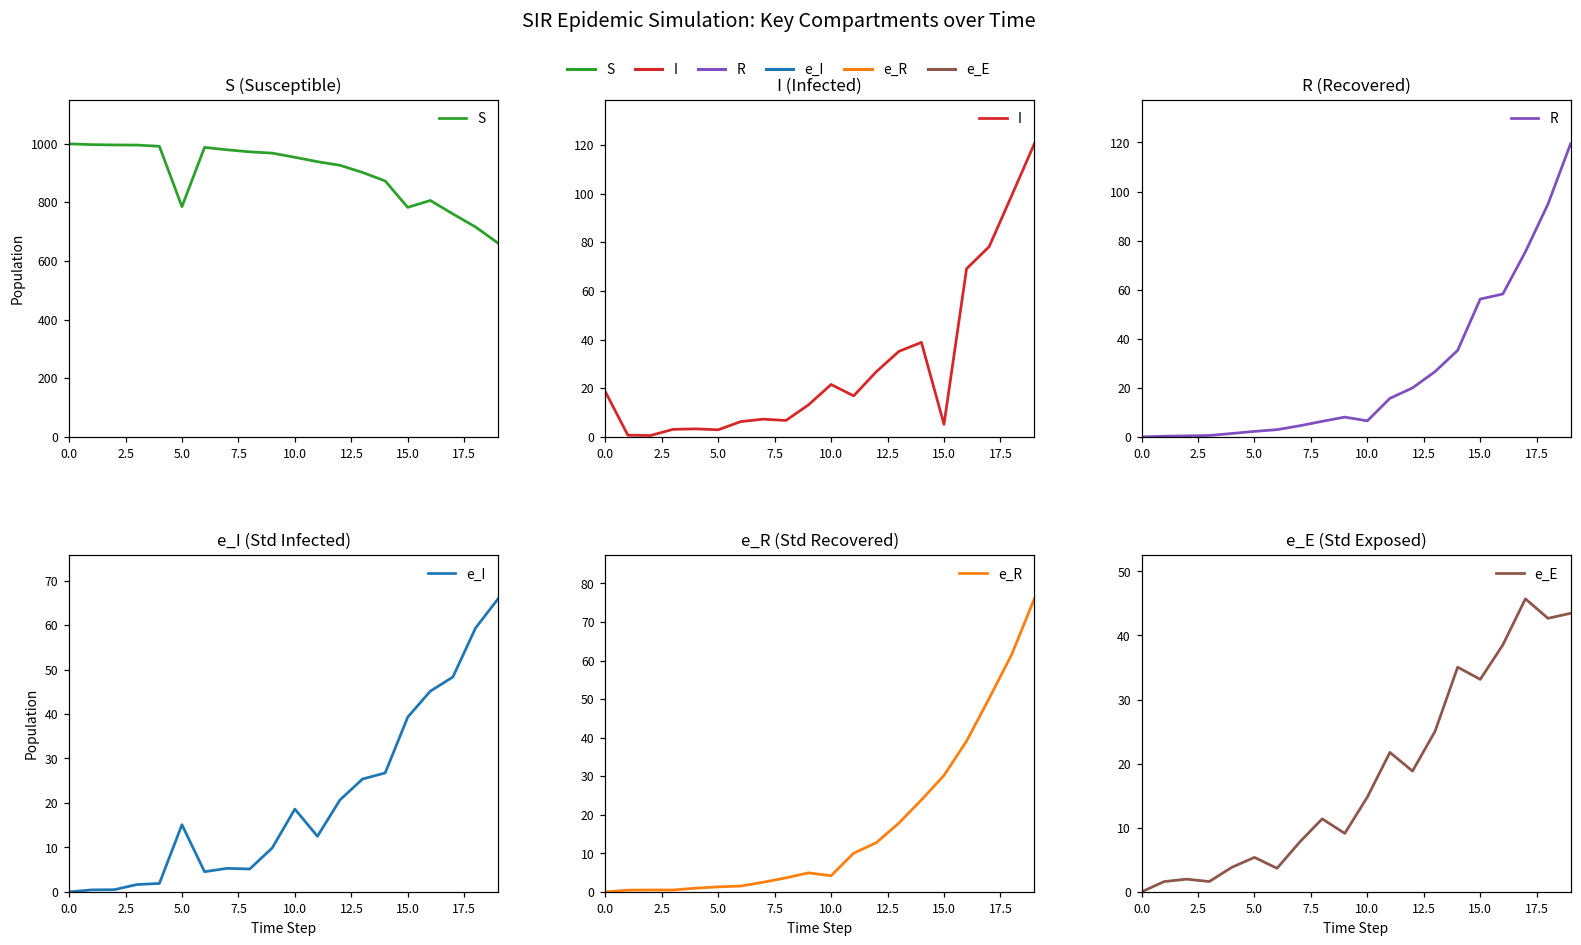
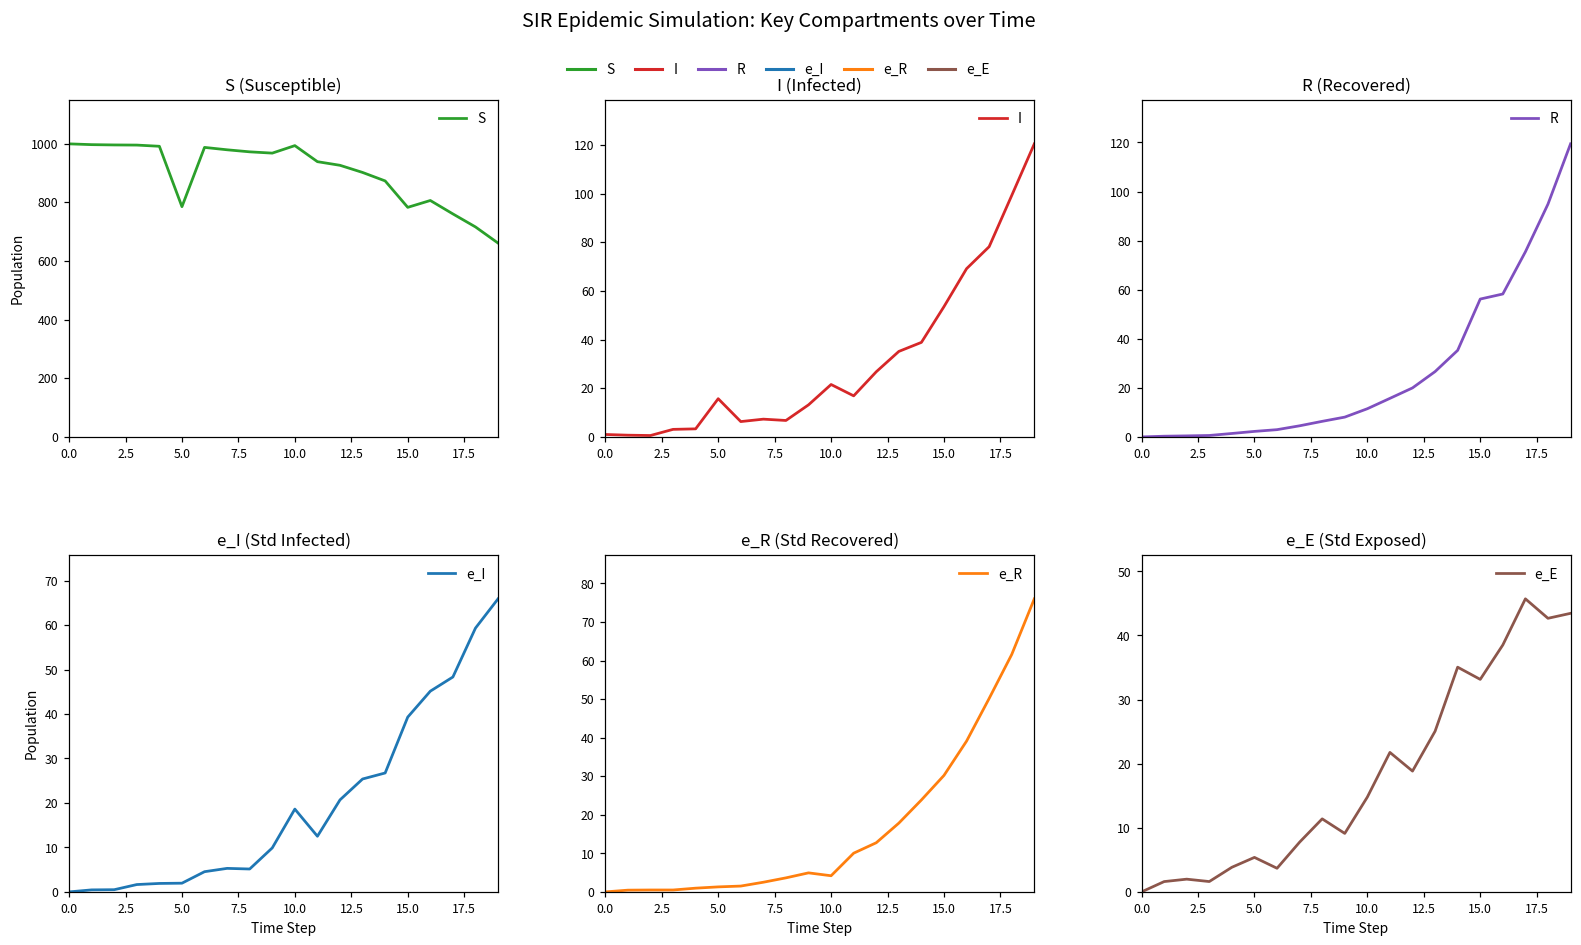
  {
    "S (Susceptible)": {
      "0.0": 1000,
      "5.0": 780,
-     "10.0": 950,
+     "10.0": 990,
      "15.0": 780
    },
    "I (Infected)": {
-     "0.0": 19,
-     "5.0": 3,
+     "0.0": 1,
+     "5.0": 16,
      "10.0": 22,
-     "15.0": 5
+     "15.0": 54
    },
    "R (Recovered)": {
      "0.0": 0,
      "5.0": 2,
-     "10.0": 7,
+     "10.0": 11,
      "15.0": 56
    },
    "e_I (Std Infected)": {
      "0.0": 0,
-     "5.0": 15,
+     "5.0": 2,
      "10.0": 19,
      "15.0": 39
    },
    "e_R (Std Recovered)": {
      "0.0": 0,
      "5.0": 1,
      "10.0": 4,
      "15.0": 30
    },
    "e_E (Std Exposed)": {
      "0.0": 0,
      "5.0": 5,
      "10.0": 15,
      "15.0": 33
    }
  }
